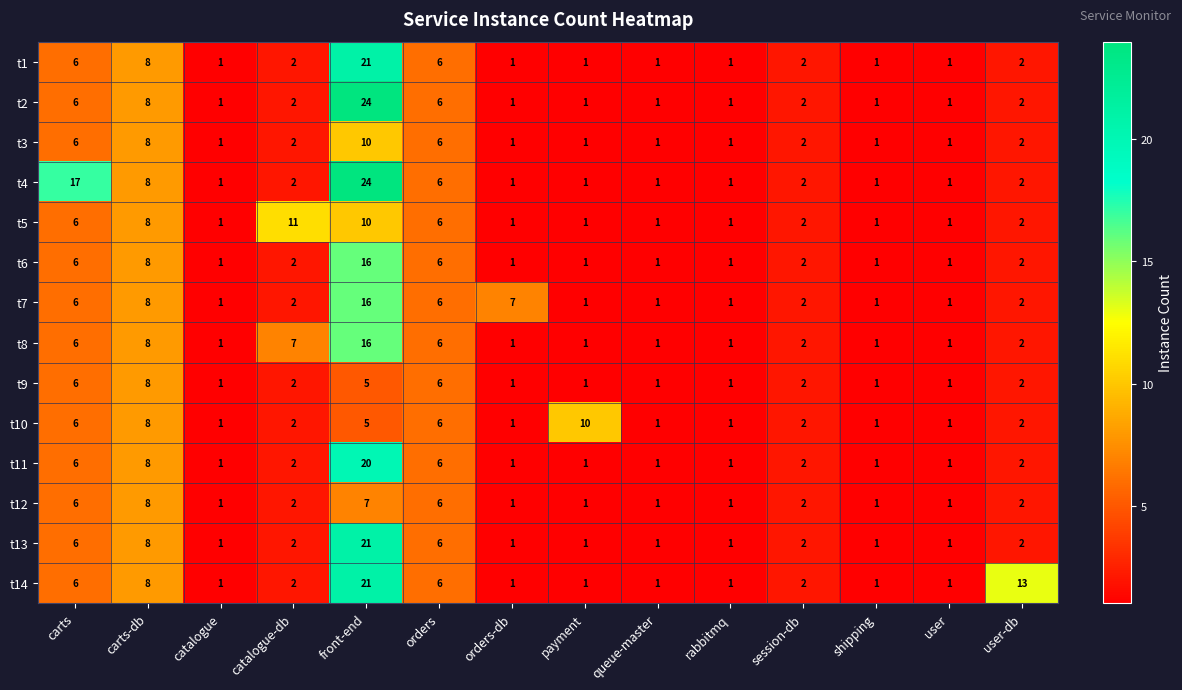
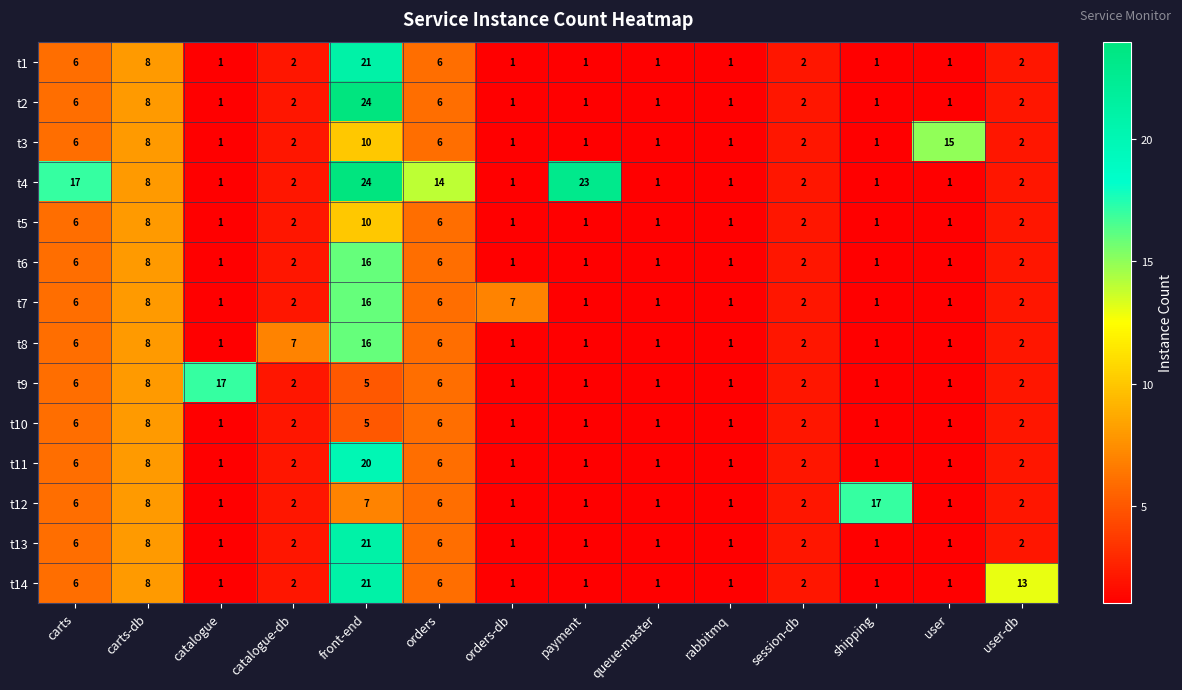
  {
    "t1": {
      "carts": 6,
      "carts-db": 8,
      "catalogue": 1,
      "catalogue-db": 2,
      "front-end": 21,
      "orders": 6,
      "orders-db": 1,
      "payment": 1,
      "queue-master": 1,
      "rabbitmq": 1,
      "session-db": 2,
      "shipping": 1,
      "user": 1,
      "user-db": 2
    },
    "t2": {
      "carts": 6,
      "carts-db": 8,
      "catalogue": 1,
      "catalogue-db": 2,
      "front-end": 24,
      "orders": 6,
      "orders-db": 1,
      "payment": 1,
      "queue-master": 1,
      "rabbitmq": 1,
      "session-db": 2,
      "shipping": 1,
      "user": 1,
      "user-db": 2
    },
    "t3": {
      "carts": 6,
      "carts-db": 8,
      "catalogue": 1,
      "catalogue-db": 2,
      "front-end": 10,
      "orders": 6,
      "orders-db": 1,
      "payment": 1,
      "queue-master": 1,
      "rabbitmq": 1,
      "session-db": 2,
      "shipping": 1,
-     "user": 1,
+     "user": 15,
      "user-db": 2
    },
    "t4": {
      "carts": 17,
      "carts-db": 8,
      "catalogue": 1,
      "catalogue-db": 2,
      "front-end": 24,
-     "orders": 6,
+     "orders": 14,
      "orders-db": 1,
-     "payment": 1,
+     "payment": 23,
      "queue-master": 1,
      "rabbitmq": 1,
      "session-db": 2,
      "shipping": 1,
      "user": 1,
      "user-db": 2
    },
    "t5": {
      "carts": 6,
      "carts-db": 8,
      "catalogue": 1,
-     "catalogue-db": 11,
+     "catalogue-db": 2,
      "front-end": 10,
      "orders": 6,
      "orders-db": 1,
      "payment": 1,
      "queue-master": 1,
      "rabbitmq": 1,
      "session-db": 2,
      "shipping": 1,
      "user": 1,
      "user-db": 2
    },
    "t6": {
      "carts": 6,
      "carts-db": 8,
      "catalogue": 1,
      "catalogue-db": 2,
      "front-end": 16,
      "orders": 6,
      "orders-db": 1,
      "payment": 1,
      "queue-master": 1,
      "rabbitmq": 1,
      "session-db": 2,
      "shipping": 1,
      "user": 1,
      "user-db": 2
    },
    "t7": {
      "carts": 6,
      "carts-db": 8,
      "catalogue": 1,
      "catalogue-db": 2,
      "front-end": 16,
      "orders": 6,
      "orders-db": 7,
      "payment": 1,
      "queue-master": 1,
      "rabbitmq": 1,
      "session-db": 2,
      "shipping": 1,
      "user": 1,
      "user-db": 2
    },
    "t8": {
      "carts": 6,
      "carts-db": 8,
      "catalogue": 1,
      "catalogue-db": 7,
      "front-end": 16,
      "orders": 6,
      "orders-db": 1,
      "payment": 1,
      "queue-master": 1,
      "rabbitmq": 1,
      "session-db": 2,
      "shipping": 1,
      "user": 1,
      "user-db": 2
    },
    "t9": {
      "carts": 6,
      "carts-db": 8,
-     "catalogue": 1,
+     "catalogue": 17,
      "catalogue-db": 2,
      "front-end": 5,
      "orders": 6,
      "orders-db": 1,
      "payment": 1,
      "queue-master": 1,
      "rabbitmq": 1,
      "session-db": 2,
      "shipping": 1,
      "user": 1,
      "user-db": 2
    },
    "t10": {
      "carts": 6,
      "carts-db": 8,
      "catalogue": 1,
      "catalogue-db": 2,
      "front-end": 5,
      "orders": 6,
      "orders-db": 1,
-     "payment": 10,
+     "payment": 1,
      "queue-master": 1,
      "rabbitmq": 1,
      "session-db": 2,
      "shipping": 1,
      "user": 1,
      "user-db": 2
    },
    "t11": {
      "carts": 6,
      "carts-db": 8,
      "catalogue": 1,
      "catalogue-db": 2,
      "front-end": 20,
      "orders": 6,
      "orders-db": 1,
      "payment": 1,
      "queue-master": 1,
      "rabbitmq": 1,
      "session-db": 2,
      "shipping": 1,
      "user": 1,
      "user-db": 2
    },
    "t12": {
      "carts": 6,
      "carts-db": 8,
      "catalogue": 1,
      "catalogue-db": 2,
      "front-end": 7,
      "orders": 6,
      "orders-db": 1,
      "payment": 1,
      "queue-master": 1,
      "rabbitmq": 1,
      "session-db": 2,
-     "shipping": 1,
+     "shipping": 17,
      "user": 1,
      "user-db": 2
    },
    "t13": {
      "carts": 6,
      "carts-db": 8,
      "catalogue": 1,
      "catalogue-db": 2,
      "front-end": 21,
      "orders": 6,
      "orders-db": 1,
      "payment": 1,
      "queue-master": 1,
      "rabbitmq": 1,
      "session-db": 2,
      "shipping": 1,
      "user": 1,
      "user-db": 2
    },
    "t14": {
      "carts": 6,
      "carts-db": 8,
      "catalogue": 1,
      "catalogue-db": 2,
      "front-end": 21,
      "orders": 6,
      "orders-db": 1,
      "payment": 1,
      "queue-master": 1,
      "rabbitmq": 1,
      "session-db": 2,
      "shipping": 1,
      "user": 1,
      "user-db": 13
    }
  }
